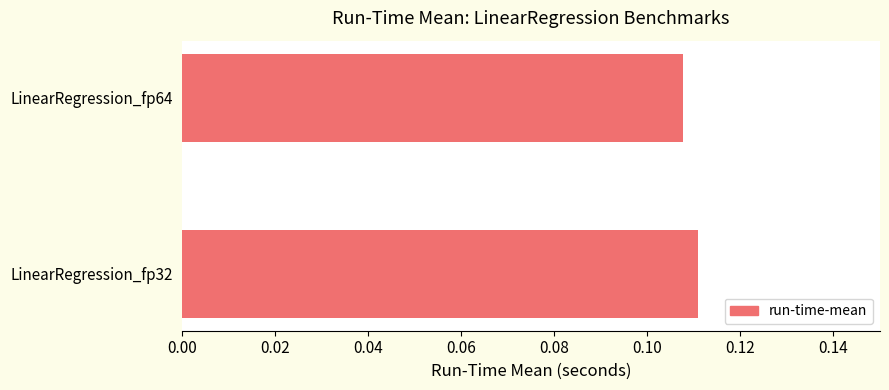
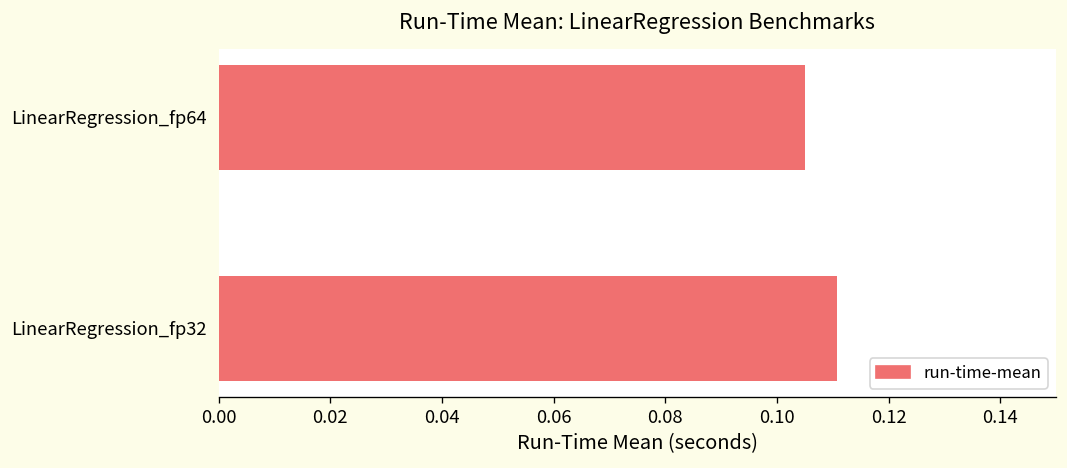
  {
-   "LinearRegression_fp64": 0.108,
+   "LinearRegression_fp64": 0.105,
    "LinearRegression_fp32": 0.111
  }
